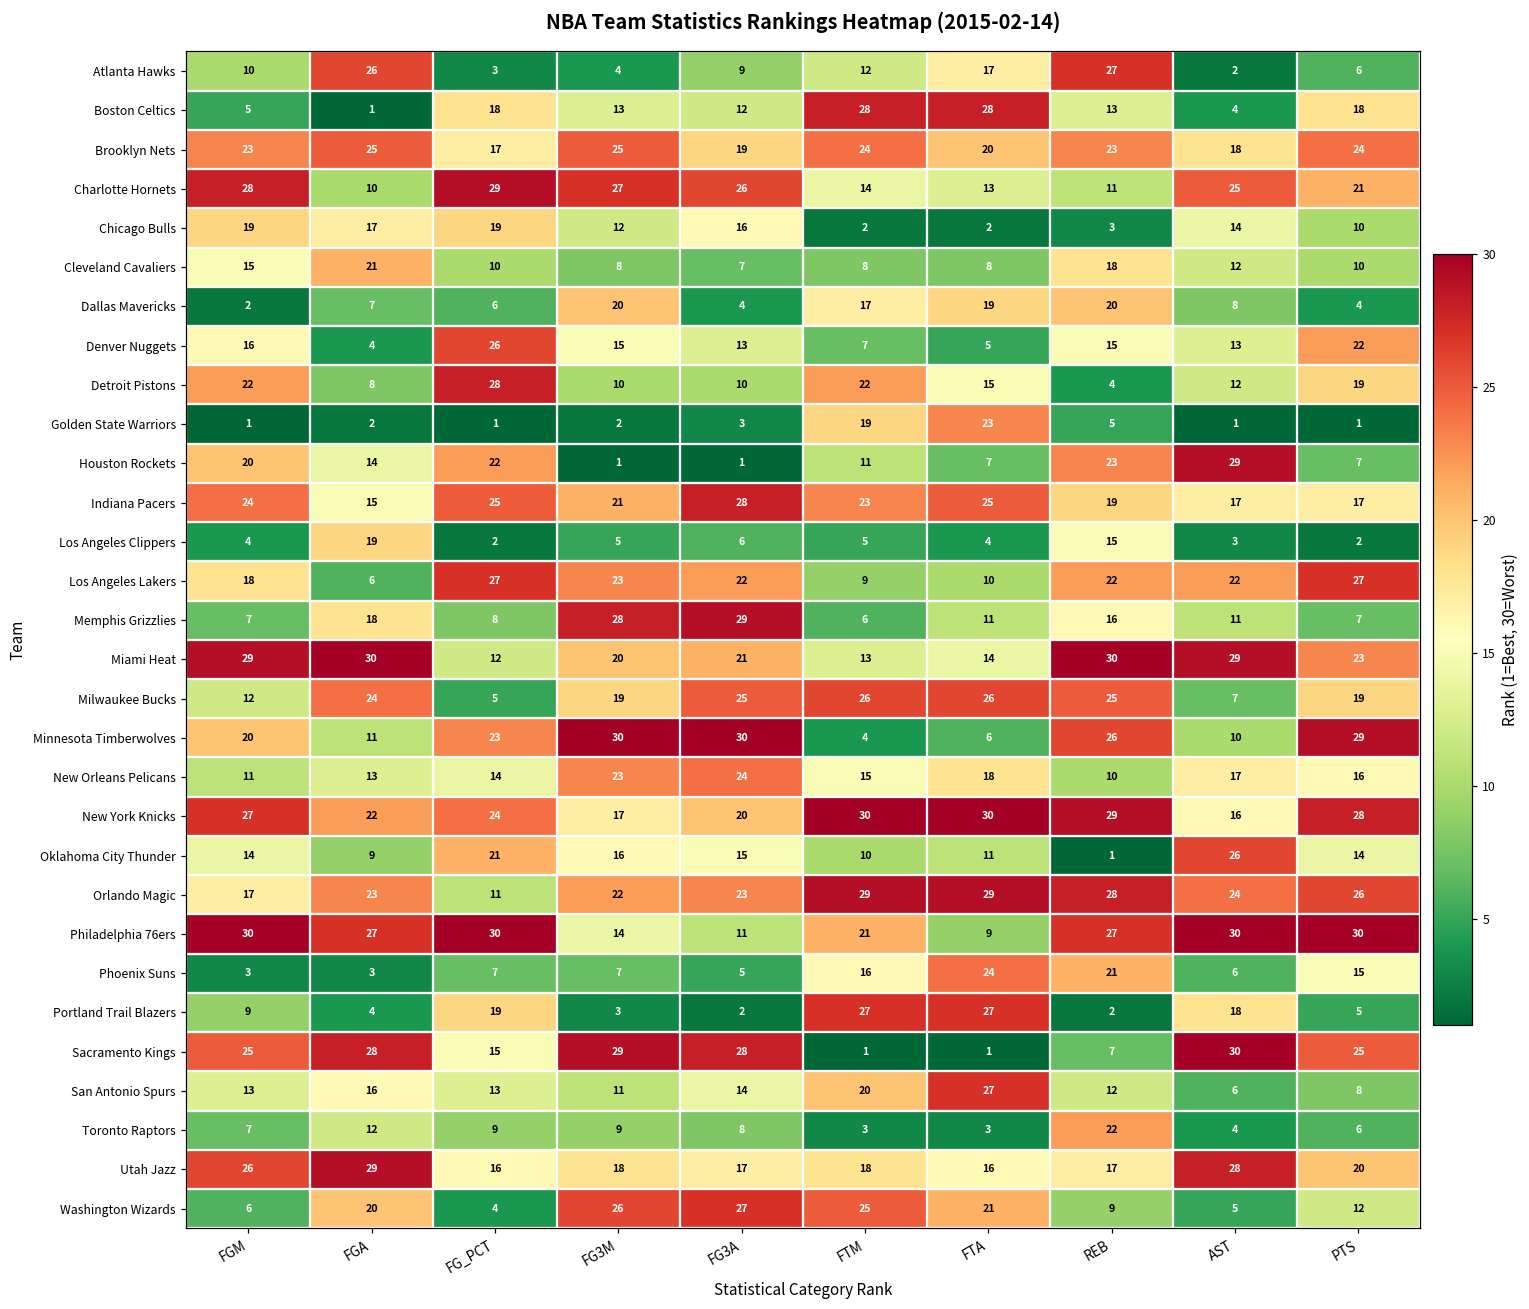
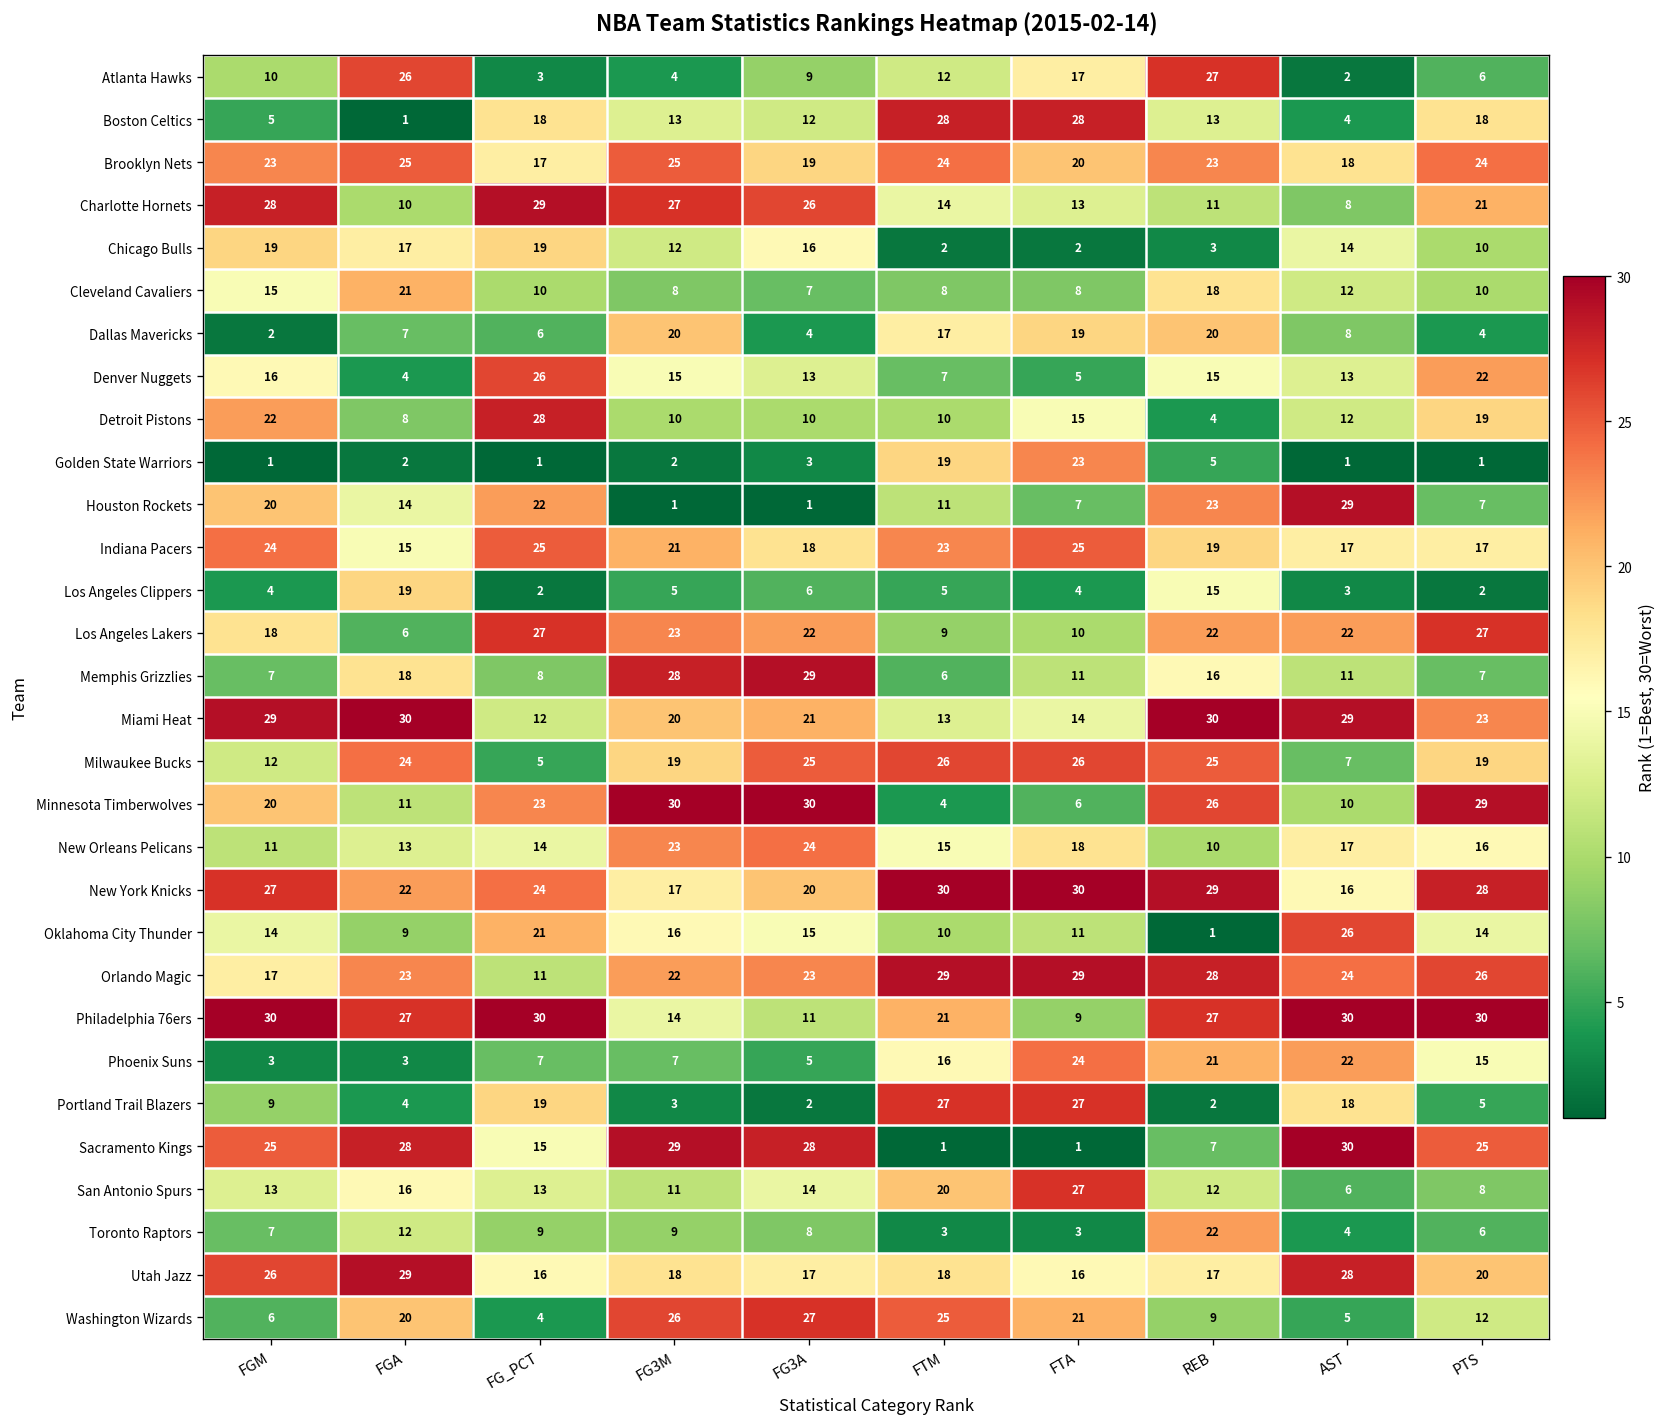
  {
    "Charlotte Hornets": {
      "FGM": 28,
      "FGA": 10,
      "FG_PCT": 29,
      "FG3M": 27,
      "FG3A": 26,
      "FTM": 14,
      "FTA": 13,
      "REB": 11,
-     "AST": 25,
+     "AST": 8,
      "PTS": 21
    },
    "Detroit Pistons": {
      "FGM": 22,
      "FGA": 8,
      "FG_PCT": 28,
      "FG3M": 10,
      "FG3A": 10,
-     "FTM": 22,
+     "FTM": 10,
      "FTA": 15,
      "REB": 4,
      "AST": 12,
      "PTS": 19
    },
    "Indiana Pacers": {
      "FGM": 24,
      "FGA": 15,
      "FG_PCT": 25,
      "FG3M": 21,
-     "FG3A": 28,
+     "FG3A": 18,
      "FTM": 23,
      "FTA": 25,
      "REB": 19,
      "AST": 17,
      "PTS": 17
    },
    "Phoenix Suns": {
      "FGM": 3,
      "FGA": 3,
      "FG_PCT": 7,
      "FG3M": 7,
      "FG3A": 5,
      "FTM": 16,
      "FTA": 24,
      "REB": 21,
-     "AST": 6,
+     "AST": 22,
      "PTS": 15
    }
  }
